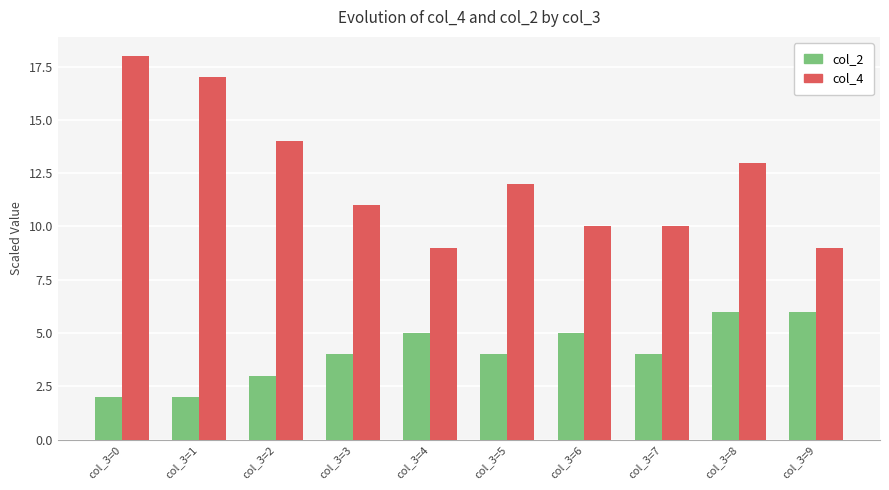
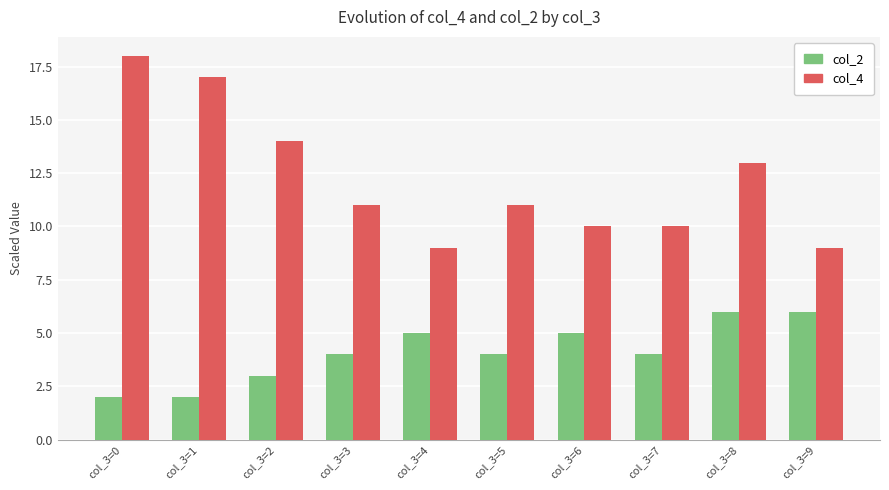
  {
    "col_2": {
      "col_3=0": 2.0,
      "col_3=1": 2.0,
      "col_3=2": 3.0,
      "col_3=3": 4.0,
      "col_3=4": 5.0,
      "col_3=5": 4.0,
      "col_3=6": 5.0,
      "col_3=7": 4.0,
      "col_3=8": 6.0,
      "col_3=9": 6.0
    },
    "col_4": {
      "col_3=0": 18.0,
      "col_3=1": 17.0,
      "col_3=2": 14.0,
      "col_3=3": 11.0,
      "col_3=4": 9.0,
-     "col_3=5": 12.0,
+     "col_3=5": 11.0,
      "col_3=6": 10.0,
      "col_3=7": 10.0,
      "col_3=8": 13.0,
      "col_3=9": 9.0
    }
  }
